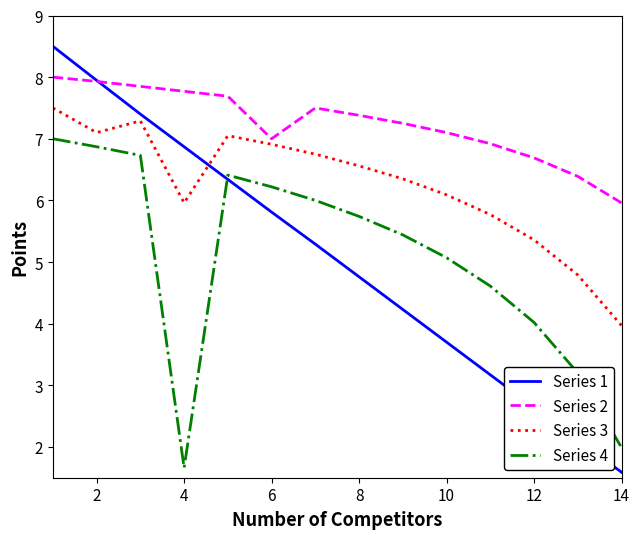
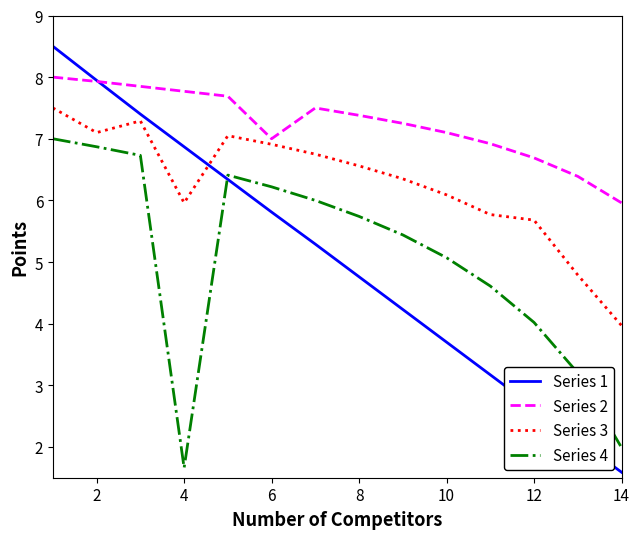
  {
    "Series 1": {
      "4": 6.9,
      "6": 5.8,
      "8": 4.8,
      "10": 3.7,
      "14": 1.6
    },
    "Series 2": {
      "4": 7.8,
      "6": 7.0,
      "8": 7.4,
      "10": 7.1,
      "12": 6.7,
      "14": 6.0
    },
    "Series 3": {
      "2": 7.1,
      "4": 6.0,
      "6": 6.9,
      "8": 6.6,
      "10": 6.1,
-     "12": 5.4,
+     "12": 5.7,
      "14": 4.0
    },
    "Series 4": {
      "2": 6.9,
      "4": 1.7,
      "6": 6.2,
      "8": 5.7,
      "10": 5.1,
      "12": 4.0,
      "14": 2.0
    }
  }
